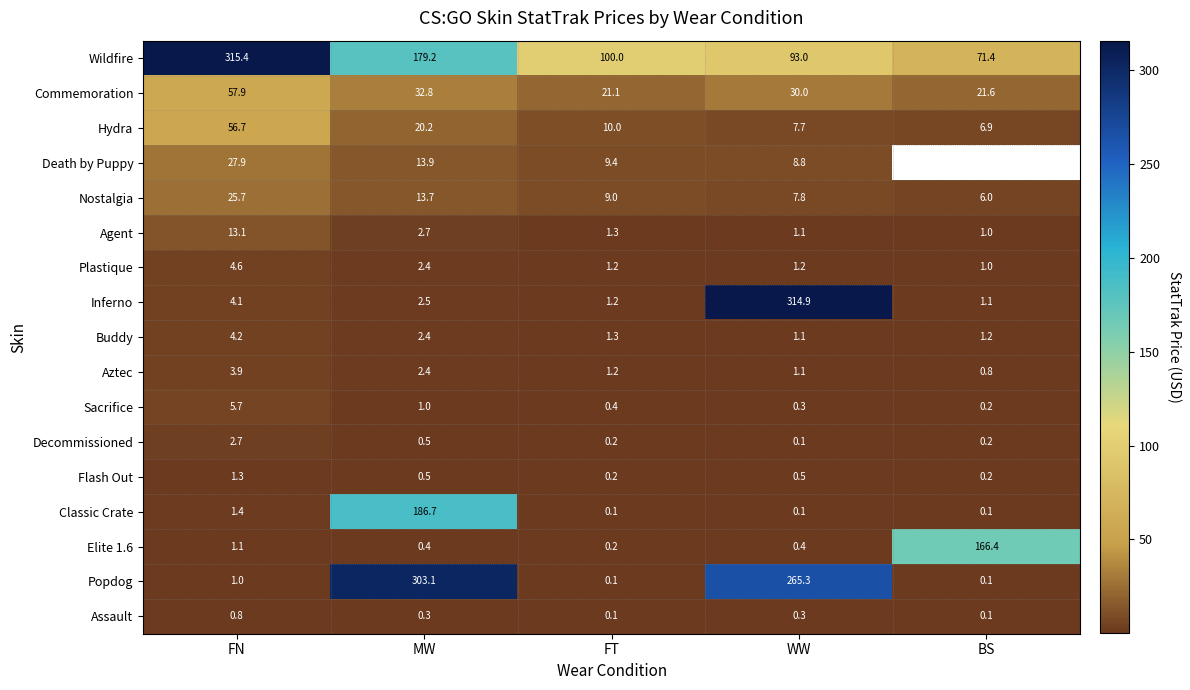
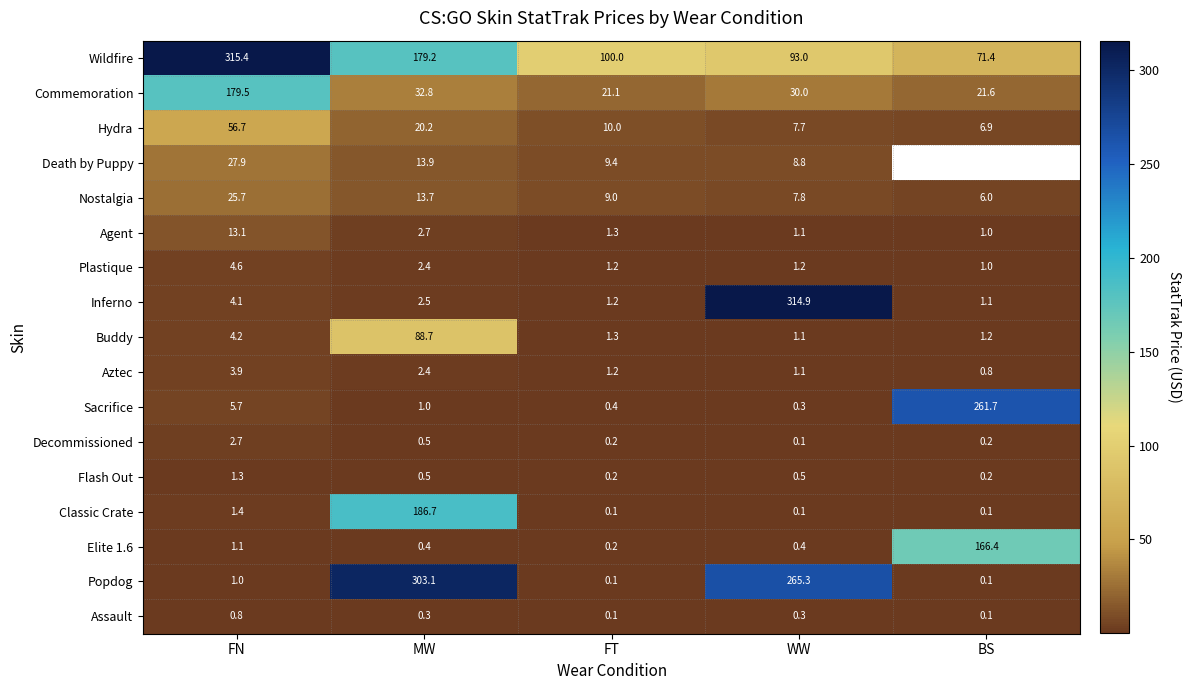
  {
    "Wildfire": {
      "FN": 315.4,
      "MW": 179.2,
      "FT": 100.0,
      "WW": 93.0,
      "BS": 71.4
    },
    "Commemoration": {
-     "FN": 57.9,
+     "FN": 179.5,
      "MW": 32.8,
      "FT": 21.1,
      "WW": 30.0,
      "BS": 21.6
    },
    "Hydra": {
      "FN": 56.7,
      "MW": 20.2,
      "FT": 10.0,
      "WW": 7.7,
      "BS": 6.9
    },
    "Death by Puppy": {
      "FN": 27.9,
      "MW": 13.9,
      "FT": 9.4,
      "WW": 8.8
    },
    "Nostalgia": {
      "FN": 25.7,
      "MW": 13.7,
      "FT": 9.0,
      "WW": 7.8,
      "BS": 6.0
    },
    "Agent": {
      "FN": 13.1,
      "MW": 2.7,
      "FT": 1.3,
      "WW": 1.1,
      "BS": 1.0
    },
    "Plastique": {
      "FN": 4.6,
      "MW": 2.4,
      "FT": 1.2,
      "WW": 1.2,
      "BS": 1.0
    },
    "Inferno": {
      "FN": 4.1,
      "MW": 2.5,
      "FT": 1.2,
      "WW": 314.9,
      "BS": 1.1
    },
    "Buddy": {
      "FN": 4.2,
-     "MW": 2.4,
+     "MW": 88.7,
      "FT": 1.3,
      "WW": 1.1,
      "BS": 1.2
    },
    "Aztec": {
      "FN": 3.9,
      "MW": 2.4,
      "FT": 1.2,
      "WW": 1.1,
      "BS": 0.8
    },
    "Sacrifice": {
      "FN": 5.7,
      "MW": 1.0,
      "FT": 0.4,
      "WW": 0.3,
-     "BS": 0.2
+     "BS": 261.7
    },
    "Decommissioned": {
      "FN": 2.7,
      "MW": 0.5,
      "FT": 0.2,
      "WW": 0.1,
      "BS": 0.2
    },
    "Flash Out": {
      "FN": 1.3,
      "MW": 0.5,
      "FT": 0.2,
      "WW": 0.5,
      "BS": 0.2
    },
    "Classic Crate": {
      "FN": 1.4,
      "MW": 186.7,
      "FT": 0.1,
      "WW": 0.1,
      "BS": 0.1
    },
    "Elite 1.6": {
      "FN": 1.1,
      "MW": 0.4,
      "FT": 0.2,
      "WW": 0.4,
      "BS": 166.4
    },
    "Popdog": {
      "FN": 1.0,
      "MW": 303.1,
      "FT": 0.1,
      "WW": 265.3,
      "BS": 0.1
    },
    "Assault": {
      "FN": 0.8,
      "MW": 0.3,
      "FT": 0.1,
      "WW": 0.3,
      "BS": 0.1
    }
  }
